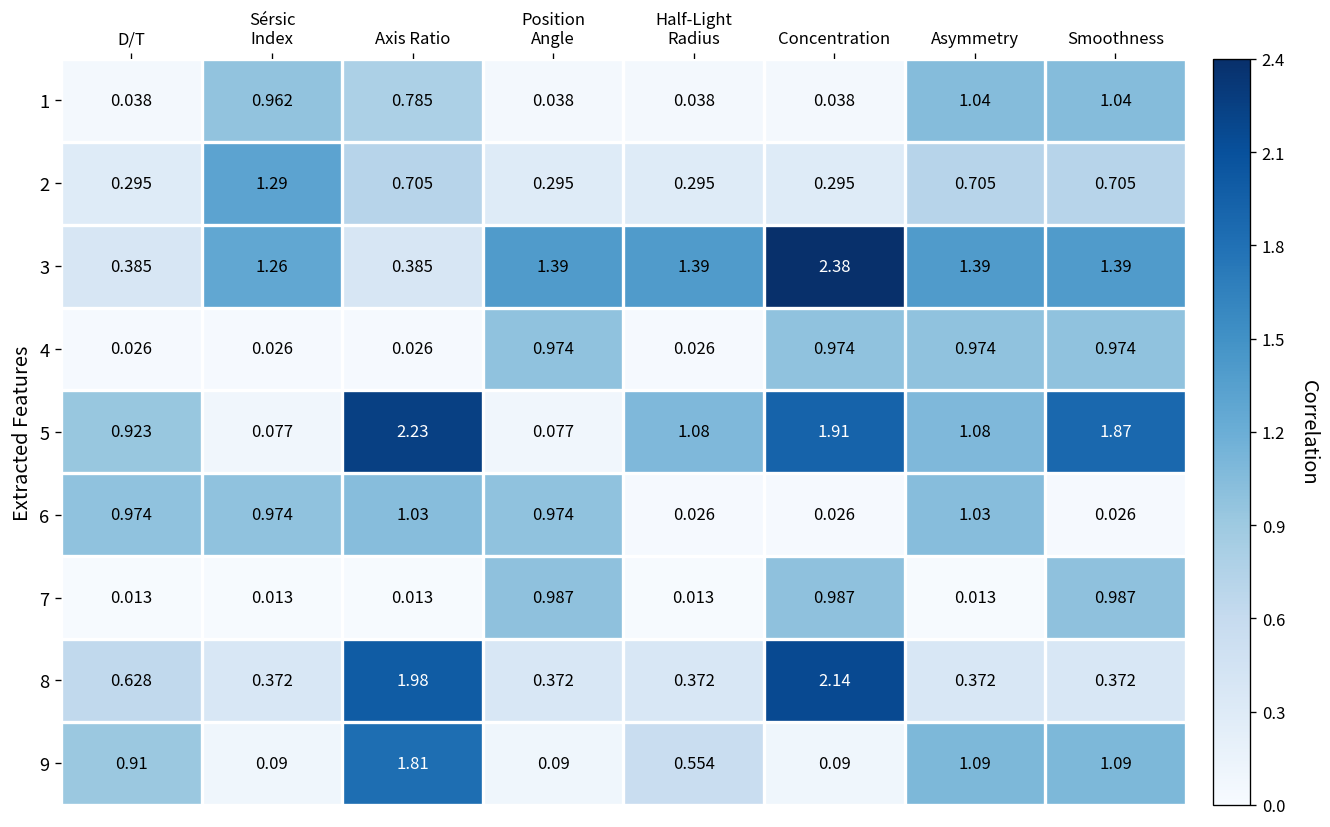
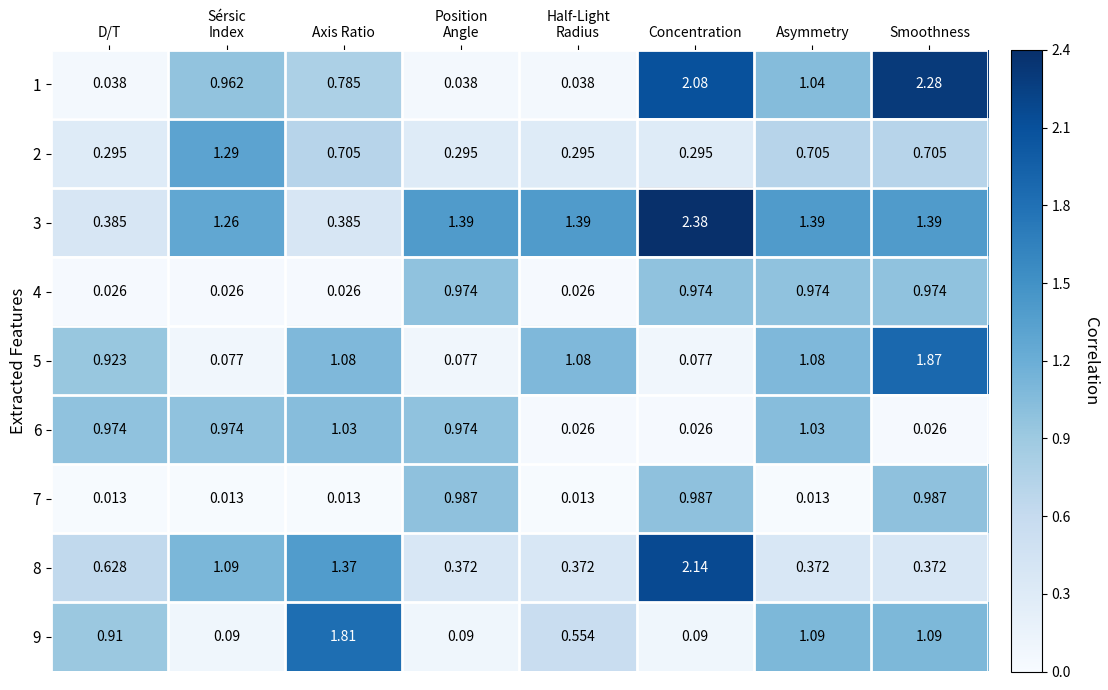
  {
    "1": {
      "D/T": 0.038,
      "Sérsic Index": 0.962,
      "Axis Ratio": 0.785,
      "Position Angle": 0.038,
      "Half-Light Radius": 0.038,
-     "Concentration": 0.038,
+     "Concentration": 2.08,
      "Asymmetry": 1.04,
-     "Smoothness": 1.04
+     "Smoothness": 2.28
    },
    "2": {
      "D/T": 0.295,
      "Sérsic Index": 1.29,
      "Axis Ratio": 0.705,
      "Position Angle": 0.295,
      "Half-Light Radius": 0.295,
      "Concentration": 0.295,
      "Asymmetry": 0.705,
      "Smoothness": 0.705
    },
    "3": {
      "D/T": 0.385,
      "Sérsic Index": 1.26,
      "Axis Ratio": 0.385,
      "Position Angle": 1.39,
      "Half-Light Radius": 1.39,
      "Concentration": 2.38,
      "Asymmetry": 1.39,
      "Smoothness": 1.39
    },
    "4": {
      "D/T": 0.026,
      "Sérsic Index": 0.026,
      "Axis Ratio": 0.026,
      "Position Angle": 0.974,
      "Half-Light Radius": 0.026,
      "Concentration": 0.974,
      "Asymmetry": 0.974,
      "Smoothness": 0.974
    },
    "5": {
      "D/T": 0.923,
      "Sérsic Index": 0.077,
-     "Axis Ratio": 2.23,
+     "Axis Ratio": 1.08,
      "Position Angle": 0.077,
      "Half-Light Radius": 1.08,
-     "Concentration": 1.91,
+     "Concentration": 0.077,
      "Asymmetry": 1.08,
      "Smoothness": 1.87
    },
    "6": {
      "D/T": 0.974,
      "Sérsic Index": 0.974,
      "Axis Ratio": 1.03,
      "Position Angle": 0.974,
      "Half-Light Radius": 0.026,
      "Concentration": 0.026,
      "Asymmetry": 1.03,
      "Smoothness": 0.026
    },
    "7": {
      "D/T": 0.013,
      "Sérsic Index": 0.013,
      "Axis Ratio": 0.013,
      "Position Angle": 0.987,
      "Half-Light Radius": 0.013,
      "Concentration": 0.987,
      "Asymmetry": 0.013,
      "Smoothness": 0.987
    },
    "8": {
      "D/T": 0.628,
-     "Sérsic Index": 0.372,
-     "Axis Ratio": 1.98,
+     "Sérsic Index": 1.09,
+     "Axis Ratio": 1.37,
      "Position Angle": 0.372,
      "Half-Light Radius": 0.372,
      "Concentration": 2.14,
      "Asymmetry": 0.372,
      "Smoothness": 0.372
    },
    "9": {
      "D/T": 0.91,
      "Sérsic Index": 0.09,
      "Axis Ratio": 1.81,
      "Position Angle": 0.09,
      "Half-Light Radius": 0.554,
      "Concentration": 0.09,
      "Asymmetry": 1.09,
      "Smoothness": 1.09
    }
  }
